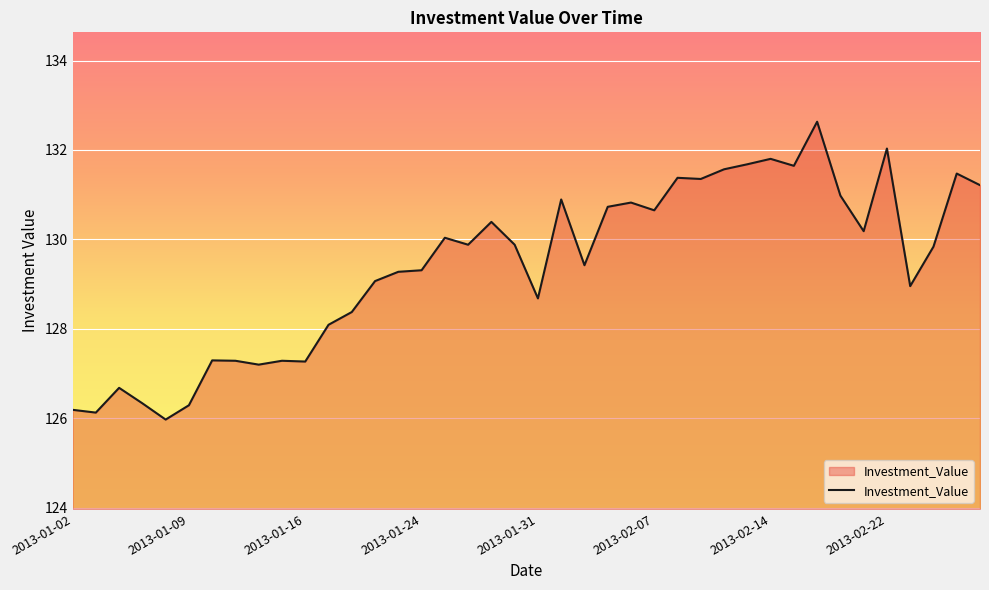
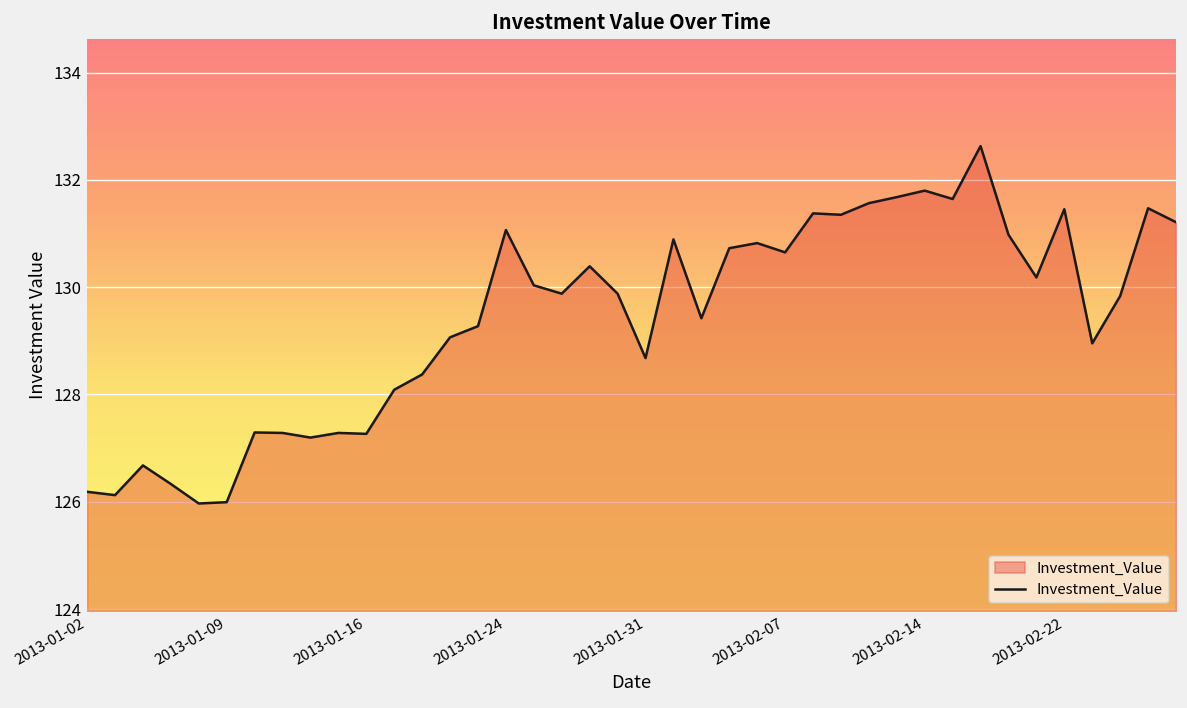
  {
    "2013-01-02": 126.2,
-   "2013-01-09": 126.3,
+   "2013-01-09": 126.0,
    "2013-01-16": 127.3,
-   "2013-01-24": 129.3,
+   "2013-01-24": 131.1,
    "2013-01-31": 128.7,
    "2013-02-07": 130.6,
    "2013-02-14": 131.8,
-   "2013-02-22": 132.0
+   "2013-02-22": 131.5
  }
